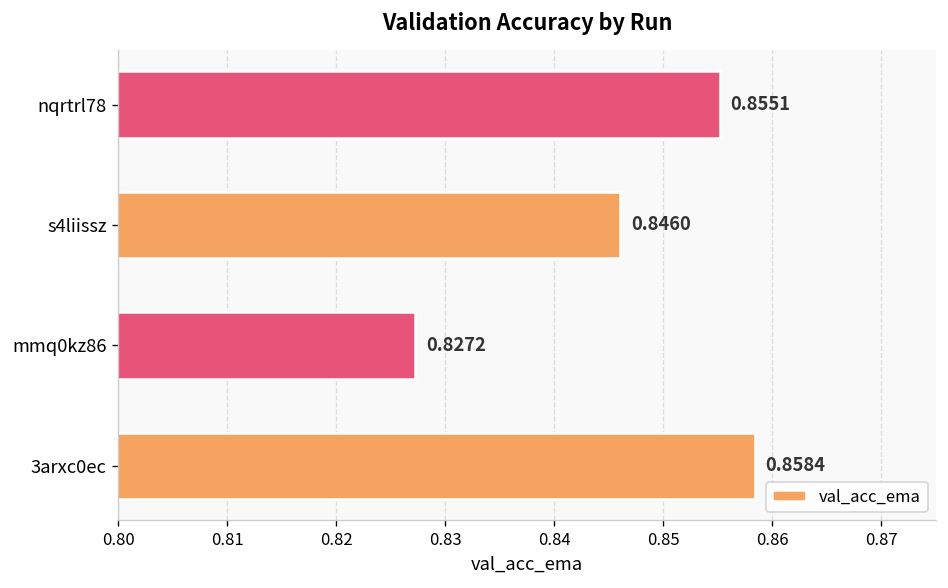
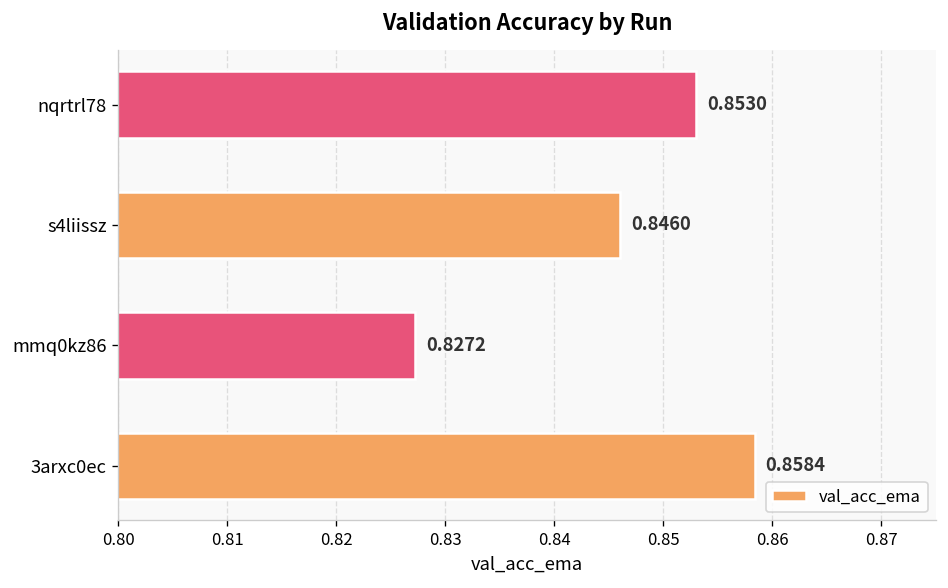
  {
-   "nqrtrl78": 0.8551,
+   "nqrtrl78": 0.8530,
    "s4liissz": 0.8460,
    "mmq0kz86": 0.8272,
    "3arxc0ec": 0.8584
  }
